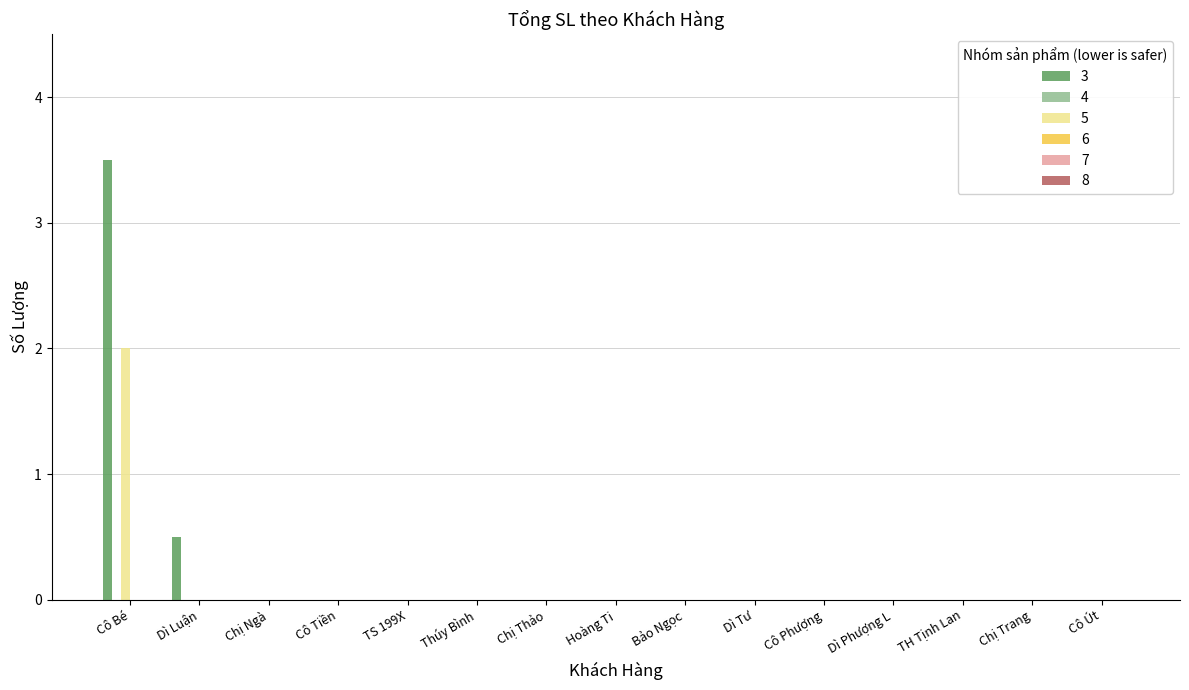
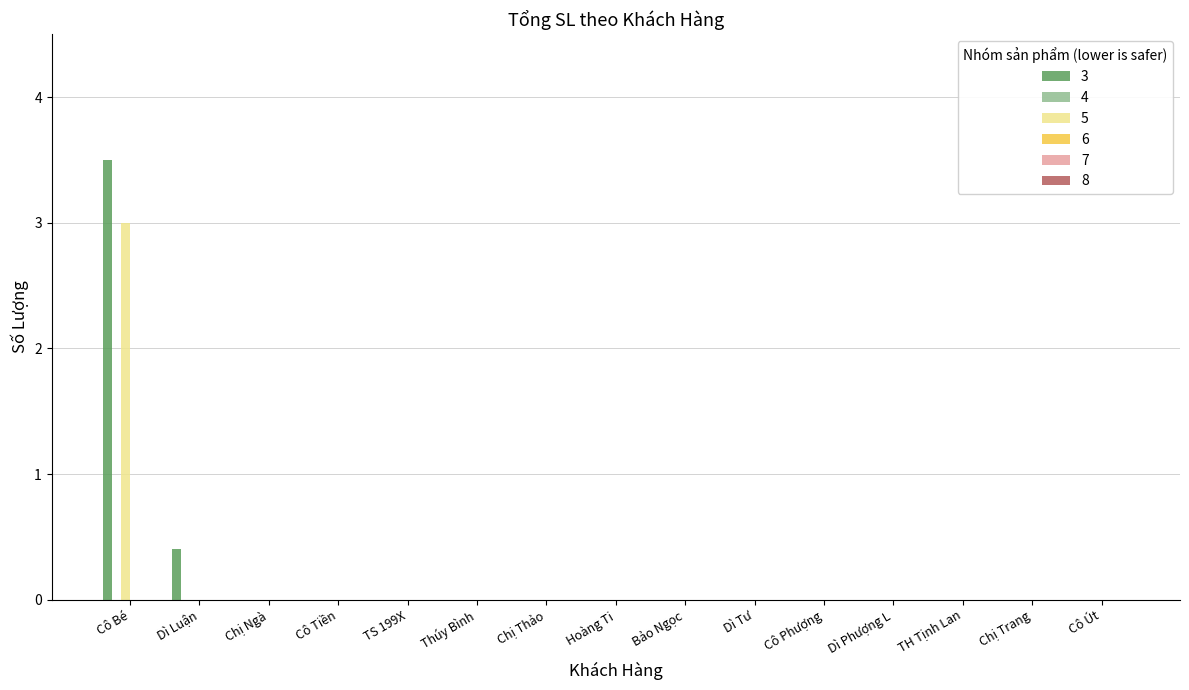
  {
    "3": {
      "Cô Bé": 3.5,
-     "Dì Luận": 0.5,
+     "Dì Luận": 0.4,
      "Chị Ngà": 0.0,
      "Cô Tiền": 0.0,
      "TS 199X": 0.0,
      "Thúy Bình": 0.0,
      "Chị Thảo": 0.0,
      "Hoàng Ti": 0.0,
      "Bảo Ngọc": 0.0,
      "Dì Tư": 0.0,
      "Cô Phượng": 0.0,
      "Dì Phượng L": 0.0,
      "TH Tịnh Lan": 0.0,
      "Chị Trang": 0.0,
      "Cô Út": 0.0
    },
    "4": {
      "Cô Bé": 0.0,
      "Dì Luận": 0.0,
      "Chị Ngà": 0.0,
      "Cô Tiền": 0.0,
      "TS 199X": 0.0,
      "Thúy Bình": 0.0,
      "Chị Thảo": 0.0,
      "Hoàng Ti": 0.0,
      "Bảo Ngọc": 0.0,
      "Dì Tư": 0.0,
      "Cô Phượng": 0.0,
      "Dì Phượng L": 0.0,
      "TH Tịnh Lan": 0.0,
      "Chị Trang": 0.0,
      "Cô Út": 0.0
    },
    "5": {
-     "Cô Bé": 2,
+     "Cô Bé": 3,
      "Dì Luận": 0,
      "Chị Ngà": 0,
      "Cô Tiền": 0,
      "TS 199X": 0,
      "Thúy Bình": 0,
      "Chị Thảo": 0,
      "Hoàng Ti": 0,
      "Bảo Ngọc": 0,
      "Dì Tư": 0,
      "Cô Phượng": 0,
      "Dì Phượng L": 0,
      "TH Tịnh Lan": 0,
      "Chị Trang": 0,
      "Cô Út": 0
    },
    "6": {
      "Cô Bé": 0.0,
      "Dì Luận": 0.0,
      "Chị Ngà": 0.0,
      "Cô Tiền": 0.0,
      "TS 199X": 0.0,
      "Thúy Bình": 0.0,
      "Chị Thảo": 0.0,
      "Hoàng Ti": 0.0,
      "Bảo Ngọc": 0.0,
      "Dì Tư": 0.0,
      "Cô Phượng": 0.0,
      "Dì Phượng L": 0.0,
      "TH Tịnh Lan": 0.0,
      "Chị Trang": 0.0,
      "Cô Út": 0.0
    },
    "7": {
      "Cô Bé": 0.0,
      "Dì Luận": 0.0,
      "Chị Ngà": 0.0,
      "Cô Tiền": 0.0,
      "TS 199X": 0.0,
      "Thúy Bình": 0.0,
      "Chị Thảo": 0.0,
      "Hoàng Ti": 0.0,
      "Bảo Ngọc": 0.0,
      "Dì Tư": 0.0,
      "Cô Phượng": 0.0,
      "Dì Phượng L": 0.0,
      "TH Tịnh Lan": 0.0,
      "Chị Trang": 0.0,
      "Cô Út": 0.0
    },
    "8": {
      "Cô Bé": 0.0,
      "Dì Luận": 0.0,
      "Chị Ngà": 0.0,
      "Cô Tiền": 0.0,
      "TS 199X": 0.0,
      "Thúy Bình": 0.0,
      "Chị Thảo": 0.0,
      "Hoàng Ti": 0.0,
      "Bảo Ngọc": 0.0,
      "Dì Tư": 0.0,
      "Cô Phượng": 0.0,
      "Dì Phượng L": 0.0,
      "TH Tịnh Lan": 0.0,
      "Chị Trang": 0.0,
      "Cô Út": 0.0
    }
  }
